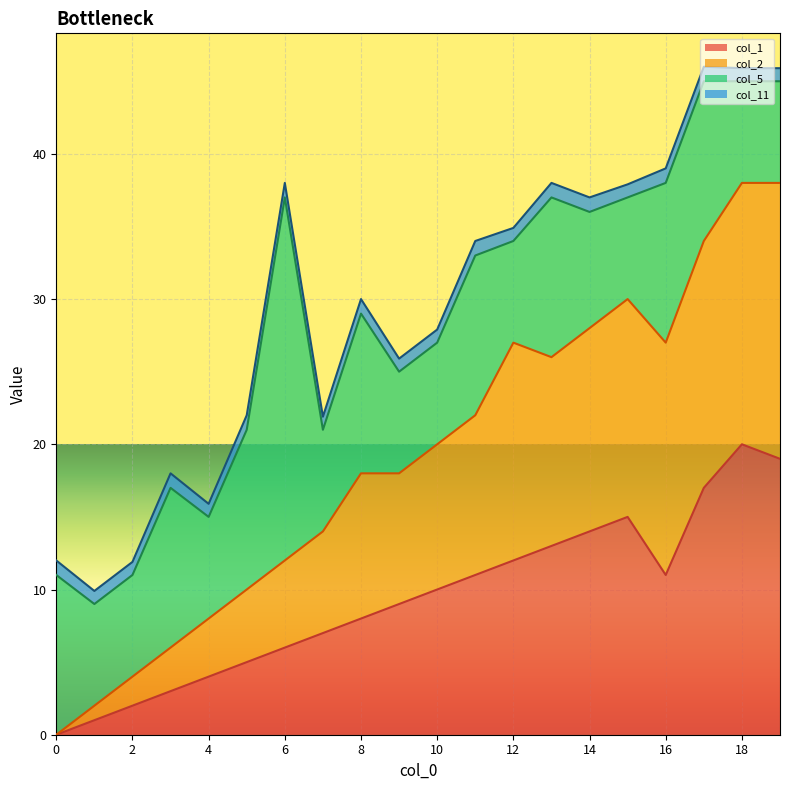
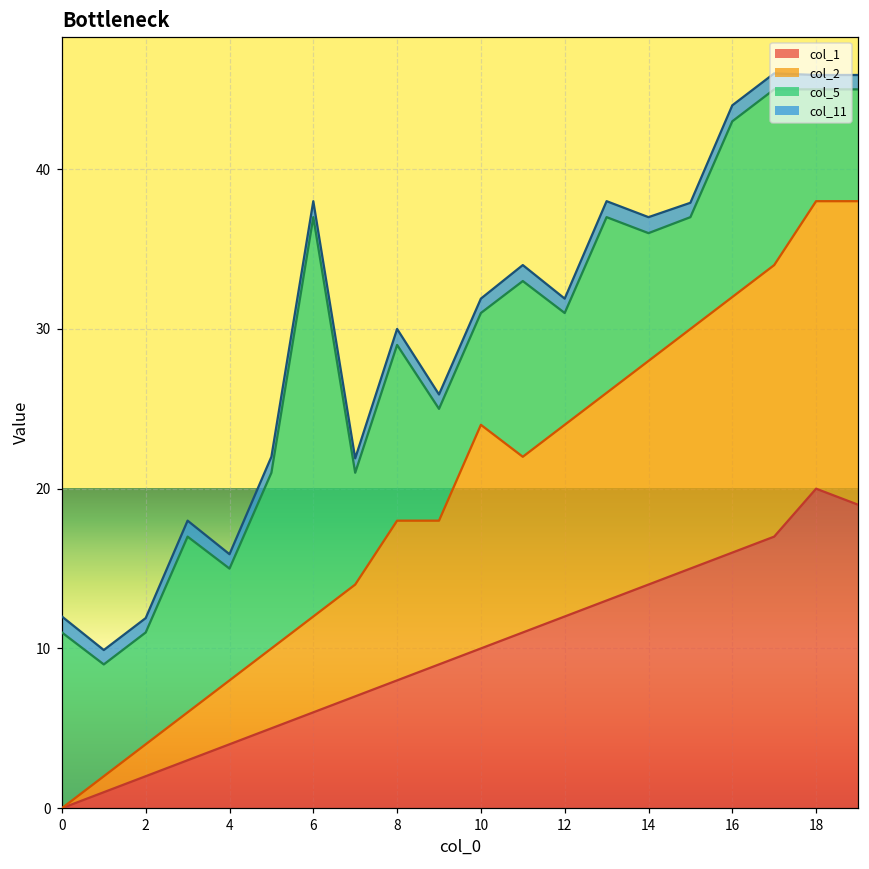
  {
    "col_1": {
      "2": 2,
      "4": 4,
      "6": 6,
      "8": 8,
      "10": 10,
      "12": 12,
      "14": 14,
-     "16": 11,
+     "16": 16,
      "18": 20
    },
    "col_2": {
      "2": 2,
      "4": 4,
      "6": 6,
      "8": 10,
-     "10": 10,
-     "12": 15,
+     "10": 14,
+     "12": 12,
      "14": 14,
      "16": 16,
      "18": 18
    },
    "col_5": {
      "0": 11,
      "2": 7,
      "4": 7,
      "6": 25,
      "8": 11,
      "10": 7,
      "12": 7,
      "14": 8,
      "16": 11
    },
    "col_11": {
      "0": 1,
      "2": 1,
      "4": 1,
      "6": 1,
      "8": 1,
      "10": 1,
      "12": 1,
      "14": 1,
      "16": 1
    }
  }
